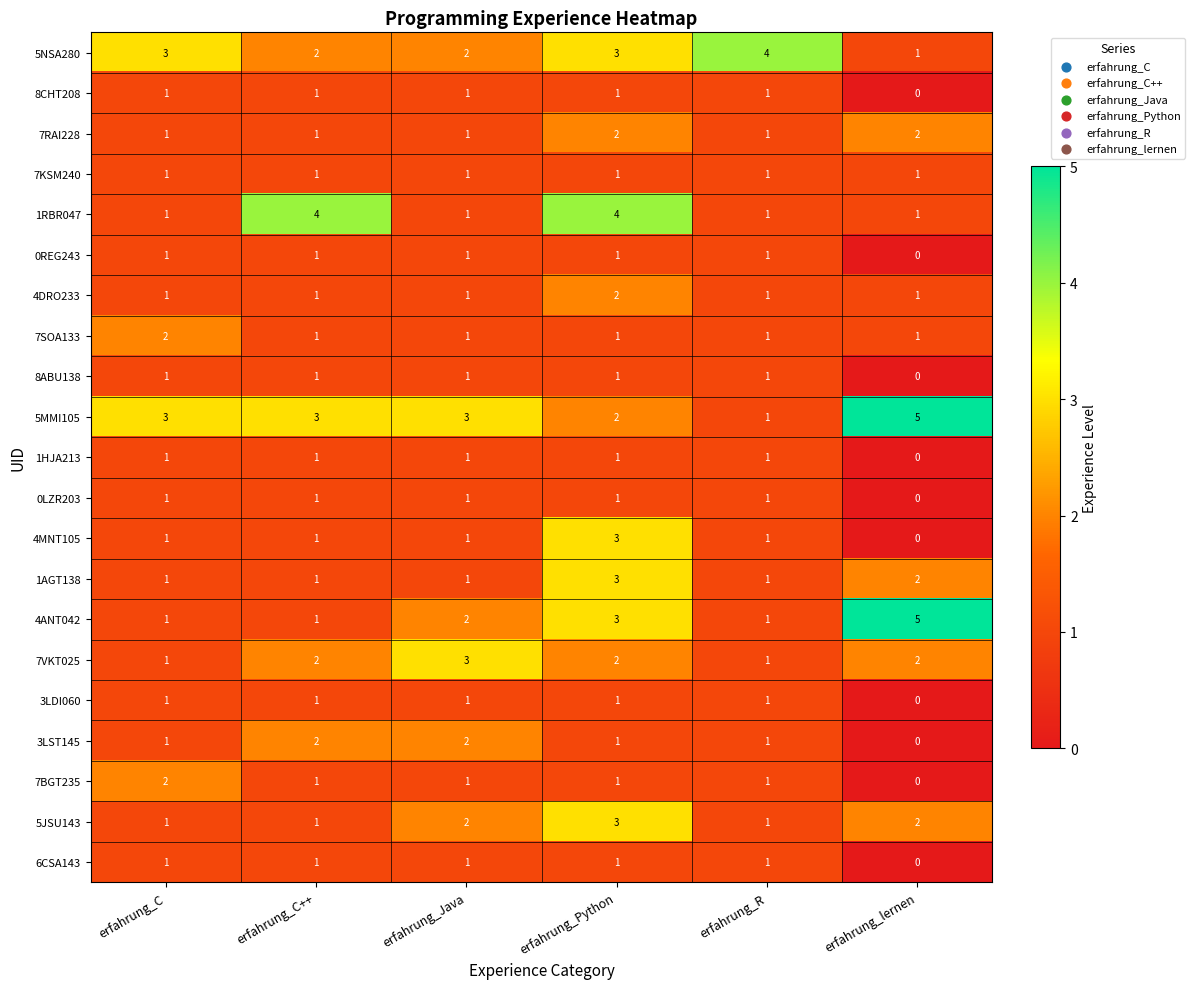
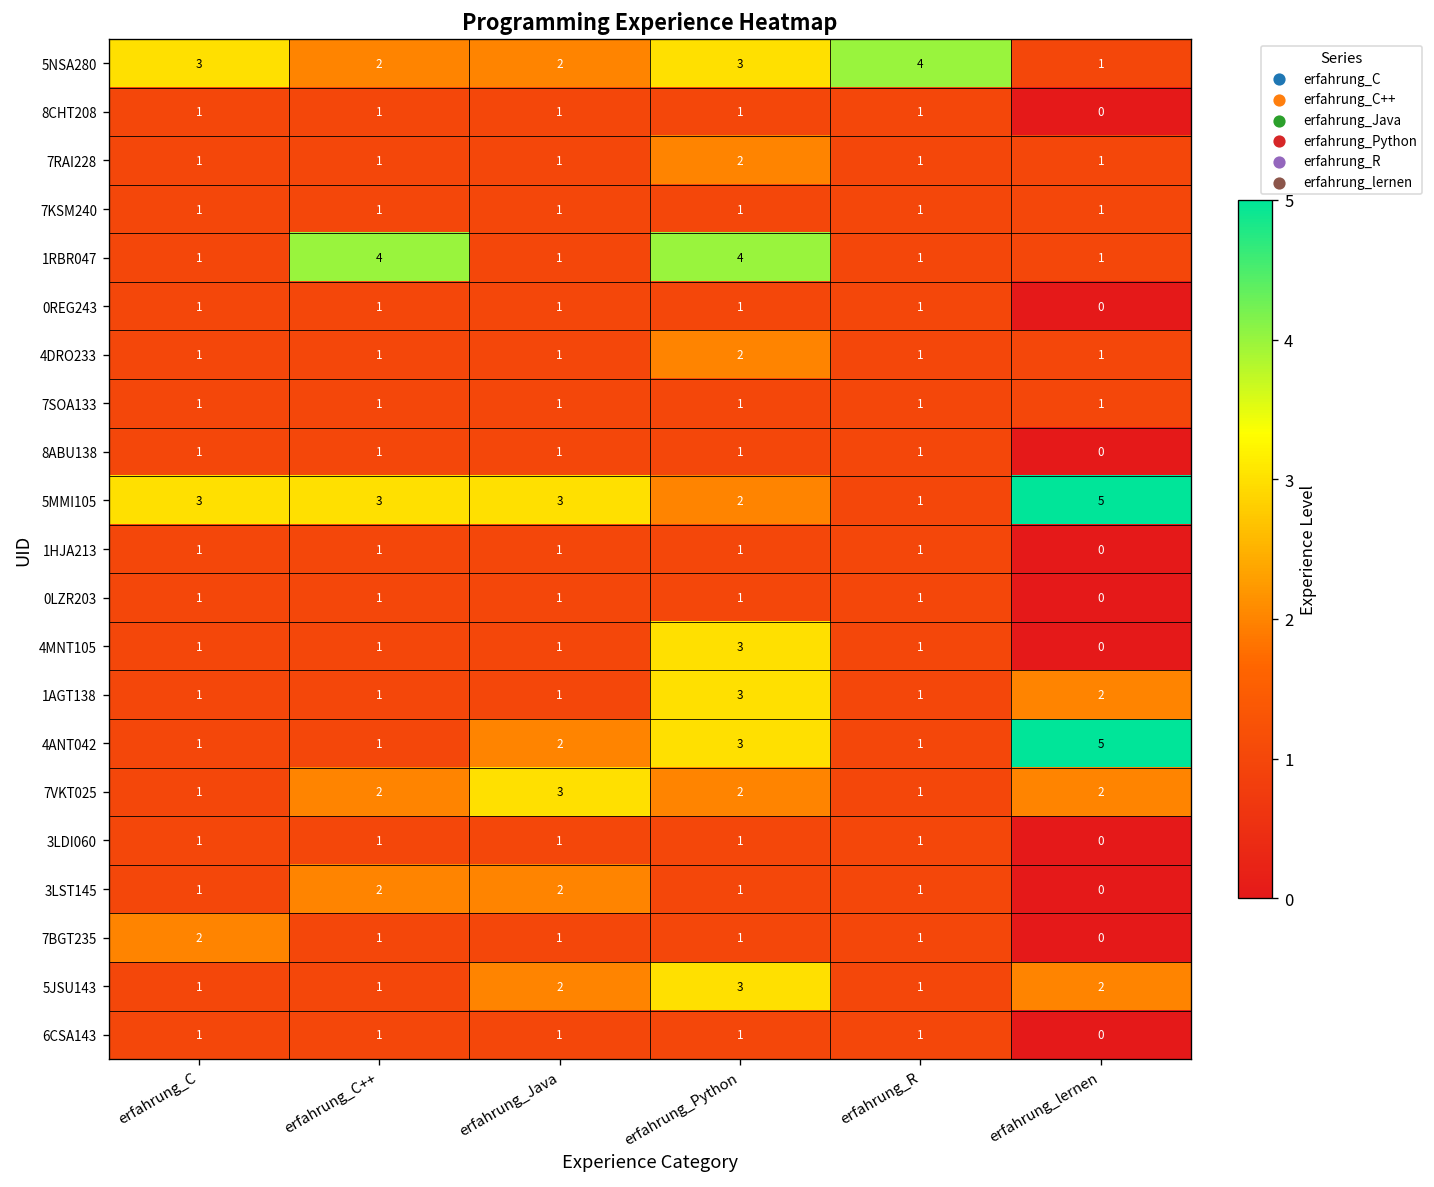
  {
    "5NSA280": {
      "erfahrung_C": 3,
      "erfahrung_C++": 2,
      "erfahrung_Java": 2,
      "erfahrung_Python": 3,
      "erfahrung_R": 4,
      "erfahrung_lernen": 1
    },
    "8CHT208": {
      "erfahrung_C": 1,
      "erfahrung_C++": 1,
      "erfahrung_Java": 1,
      "erfahrung_Python": 1,
      "erfahrung_R": 1,
      "erfahrung_lernen": 0
    },
    "7RAI228": {
      "erfahrung_C": 1,
      "erfahrung_C++": 1,
      "erfahrung_Java": 1,
      "erfahrung_Python": 2,
      "erfahrung_R": 1,
-     "erfahrung_lernen": 2
+     "erfahrung_lernen": 1
    },
    "7KSM240": {
      "erfahrung_C": 1,
      "erfahrung_C++": 1,
      "erfahrung_Java": 1,
      "erfahrung_Python": 1,
      "erfahrung_R": 1,
      "erfahrung_lernen": 1
    },
    "1RBR047": {
      "erfahrung_C": 1,
      "erfahrung_C++": 4,
      "erfahrung_Java": 1,
      "erfahrung_Python": 4,
      "erfahrung_R": 1,
      "erfahrung_lernen": 1
    },
    "0REG243": {
      "erfahrung_C": 1,
      "erfahrung_C++": 1,
      "erfahrung_Java": 1,
      "erfahrung_Python": 1,
      "erfahrung_R": 1,
      "erfahrung_lernen": 0
    },
    "4DRO233": {
      "erfahrung_C": 1,
      "erfahrung_C++": 1,
      "erfahrung_Java": 1,
      "erfahrung_Python": 2,
      "erfahrung_R": 1,
      "erfahrung_lernen": 1
    },
    "7SOA133": {
-     "erfahrung_C": 2,
+     "erfahrung_C": 1,
      "erfahrung_C++": 1,
      "erfahrung_Java": 1,
      "erfahrung_Python": 1,
      "erfahrung_R": 1,
      "erfahrung_lernen": 1
    },
    "8ABU138": {
      "erfahrung_C": 1,
      "erfahrung_C++": 1,
      "erfahrung_Java": 1,
      "erfahrung_Python": 1,
      "erfahrung_R": 1,
      "erfahrung_lernen": 0
    },
    "5MMI105": {
      "erfahrung_C": 3,
      "erfahrung_C++": 3,
      "erfahrung_Java": 3,
      "erfahrung_Python": 2,
      "erfahrung_R": 1,
      "erfahrung_lernen": 5
    },
    "1HJA213": {
      "erfahrung_C": 1,
      "erfahrung_C++": 1,
      "erfahrung_Java": 1,
      "erfahrung_Python": 1,
      "erfahrung_R": 1,
      "erfahrung_lernen": 0
    },
    "0LZR203": {
      "erfahrung_C": 1,
      "erfahrung_C++": 1,
      "erfahrung_Java": 1,
      "erfahrung_Python": 1,
      "erfahrung_R": 1,
      "erfahrung_lernen": 0
    },
    "4MNT105": {
      "erfahrung_C": 1,
      "erfahrung_C++": 1,
      "erfahrung_Java": 1,
      "erfahrung_Python": 3,
      "erfahrung_R": 1,
      "erfahrung_lernen": 0
    },
    "1AGT138": {
      "erfahrung_C": 1,
      "erfahrung_C++": 1,
      "erfahrung_Java": 1,
      "erfahrung_Python": 3,
      "erfahrung_R": 1,
      "erfahrung_lernen": 2
    },
    "4ANT042": {
      "erfahrung_C": 1,
      "erfahrung_C++": 1,
      "erfahrung_Java": 2,
      "erfahrung_Python": 3,
      "erfahrung_R": 1,
      "erfahrung_lernen": 5
    },
    "7VKT025": {
      "erfahrung_C": 1,
      "erfahrung_C++": 2,
      "erfahrung_Java": 3,
      "erfahrung_Python": 2,
      "erfahrung_R": 1,
      "erfahrung_lernen": 2
    },
    "3LDI060": {
      "erfahrung_C": 1,
      "erfahrung_C++": 1,
      "erfahrung_Java": 1,
      "erfahrung_Python": 1,
      "erfahrung_R": 1,
      "erfahrung_lernen": 0
    },
    "3LST145": {
      "erfahrung_C": 1,
      "erfahrung_C++": 2,
      "erfahrung_Java": 2,
      "erfahrung_Python": 1,
      "erfahrung_R": 1,
      "erfahrung_lernen": 0
    },
    "7BGT235": {
      "erfahrung_C": 2,
      "erfahrung_C++": 1,
      "erfahrung_Java": 1,
      "erfahrung_Python": 1,
      "erfahrung_R": 1,
      "erfahrung_lernen": 0
    },
    "5JSU143": {
      "erfahrung_C": 1,
      "erfahrung_C++": 1,
      "erfahrung_Java": 2,
      "erfahrung_Python": 3,
      "erfahrung_R": 1,
      "erfahrung_lernen": 2
    },
    "6CSA143": {
      "erfahrung_C": 1,
      "erfahrung_C++": 1,
      "erfahrung_Java": 1,
      "erfahrung_Python": 1,
      "erfahrung_R": 1,
      "erfahrung_lernen": 0
    }
  }
